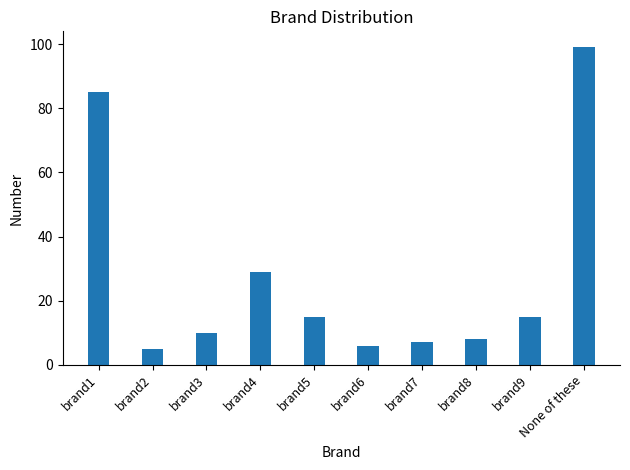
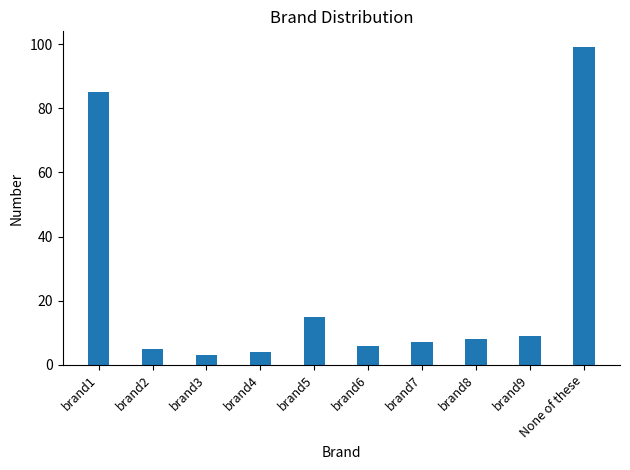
  {
    "brand1": 85,
    "brand2": 5,
-   "brand3": 10,
-   "brand4": 29,
+   "brand3": 3,
+   "brand4": 4,
    "brand5": 15,
    "brand6": 6,
    "brand7": 7,
    "brand8": 8,
-   "brand9": 15,
+   "brand9": 9,
    "None of these": 99
  }
